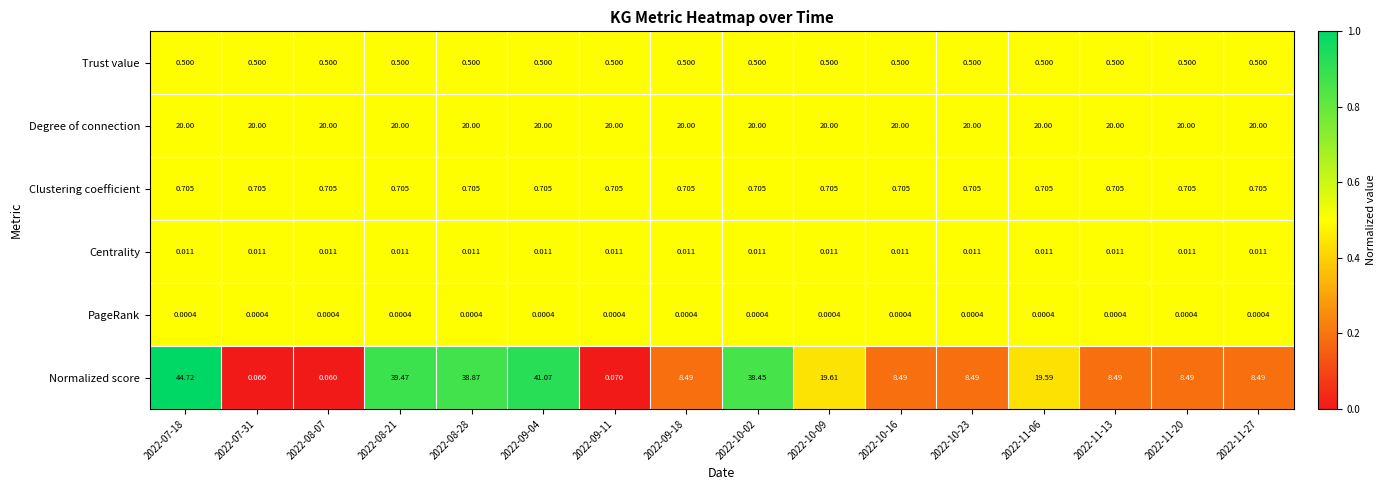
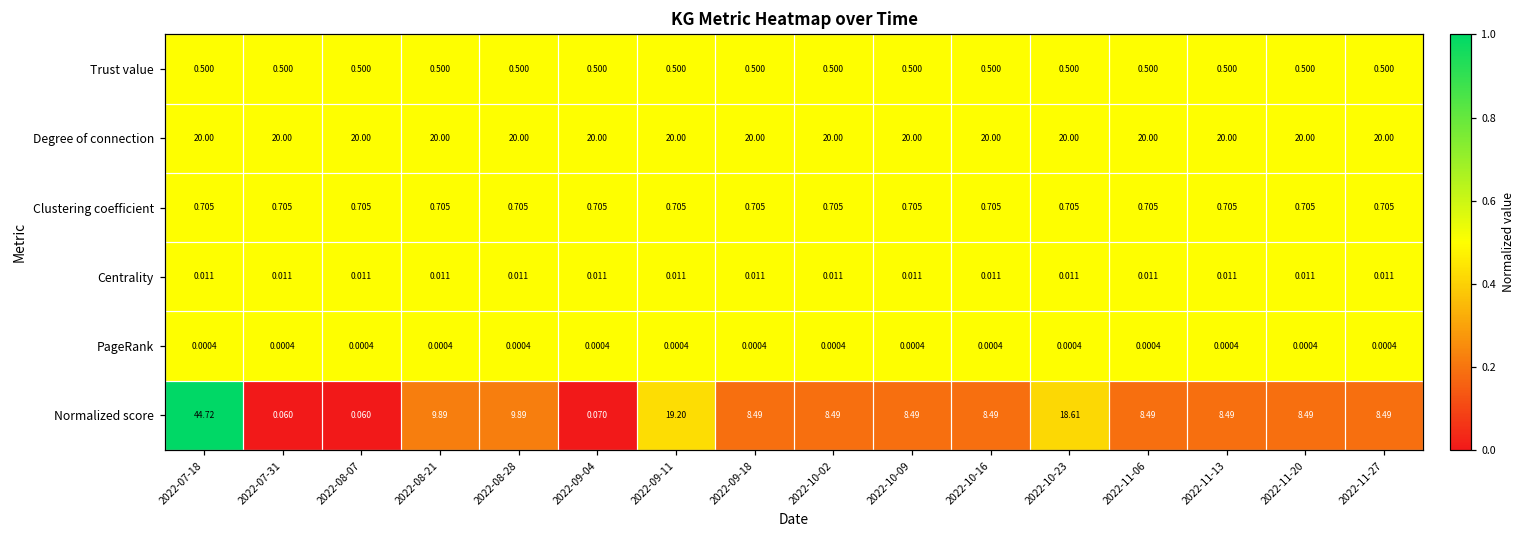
  {
    "Trust value": {
      "2022-07-18": 0.500,
      "2022-07-31": 0.500,
      "2022-08-07": 0.500,
      "2022-08-21": 0.500,
      "2022-08-28": 0.500,
      "2022-09-04": 0.500,
      "2022-09-11": 0.500,
      "2022-09-18": 0.500,
      "2022-10-02": 0.500,
      "2022-10-09": 0.500,
      "2022-10-16": 0.500,
      "2022-10-23": 0.500,
      "2022-11-06": 0.500,
      "2022-11-13": 0.500,
      "2022-11-20": 0.500,
      "2022-11-27": 0.500
    },
    "Degree of connection": {
      "2022-07-18": 20.00,
      "2022-07-31": 20.00,
      "2022-08-07": 20.00,
      "2022-08-21": 20.00,
      "2022-08-28": 20.00,
      "2022-09-04": 20.00,
      "2022-09-11": 20.00,
      "2022-09-18": 20.00,
      "2022-10-02": 20.00,
      "2022-10-09": 20.00,
      "2022-10-16": 20.00,
      "2022-10-23": 20.00,
      "2022-11-06": 20.00,
      "2022-11-13": 20.00,
      "2022-11-20": 20.00,
      "2022-11-27": 20.00
    },
    "Clustering coefficient": {
      "2022-07-18": 0.705,
      "2022-07-31": 0.705,
      "2022-08-07": 0.705,
      "2022-08-21": 0.705,
      "2022-08-28": 0.705,
      "2022-09-04": 0.705,
      "2022-09-11": 0.705,
      "2022-09-18": 0.705,
      "2022-10-02": 0.705,
      "2022-10-09": 0.705,
      "2022-10-16": 0.705,
      "2022-10-23": 0.705,
      "2022-11-06": 0.705,
      "2022-11-13": 0.705,
      "2022-11-20": 0.705,
      "2022-11-27": 0.705
    },
    "Centrality": {
      "2022-07-18": 0.011,
      "2022-07-31": 0.011,
      "2022-08-07": 0.011,
      "2022-08-21": 0.011,
      "2022-08-28": 0.011,
      "2022-09-04": 0.011,
      "2022-09-11": 0.011,
      "2022-09-18": 0.011,
      "2022-10-02": 0.011,
      "2022-10-09": 0.011,
      "2022-10-16": 0.011,
      "2022-10-23": 0.011,
      "2022-11-06": 0.011,
      "2022-11-13": 0.011,
      "2022-11-20": 0.011,
      "2022-11-27": 0.011
    },
    "PageRank": {
      "2022-07-18": 0.0004,
      "2022-07-31": 0.0004,
      "2022-08-07": 0.0004,
      "2022-08-21": 0.0004,
      "2022-08-28": 0.0004,
      "2022-09-04": 0.0004,
      "2022-09-11": 0.0004,
      "2022-09-18": 0.0004,
      "2022-10-02": 0.0004,
      "2022-10-09": 0.0004,
      "2022-10-16": 0.0004,
      "2022-10-23": 0.0004,
      "2022-11-06": 0.0004,
      "2022-11-13": 0.0004,
      "2022-11-20": 0.0004,
      "2022-11-27": 0.0004
    },
    "Normalized score": {
      "2022-07-18": 44.72,
      "2022-07-31": 0.060,
      "2022-08-07": 0.060,
-     "2022-08-21": 39.47,
-     "2022-08-28": 38.87,
-     "2022-09-04": 41.07,
-     "2022-09-11": 0.070,
+     "2022-08-21": 9.89,
+     "2022-08-28": 9.89,
+     "2022-09-04": 0.070,
+     "2022-09-11": 19.20,
      "2022-09-18": 8.49,
-     "2022-10-02": 38.45,
-     "2022-10-09": 19.61,
+     "2022-10-02": 8.49,
+     "2022-10-09": 8.49,
      "2022-10-16": 8.49,
-     "2022-10-23": 8.49,
-     "2022-11-06": 19.59,
+     "2022-10-23": 18.61,
+     "2022-11-06": 8.49,
      "2022-11-13": 8.49,
      "2022-11-20": 8.49,
      "2022-11-27": 8.49
    }
  }
